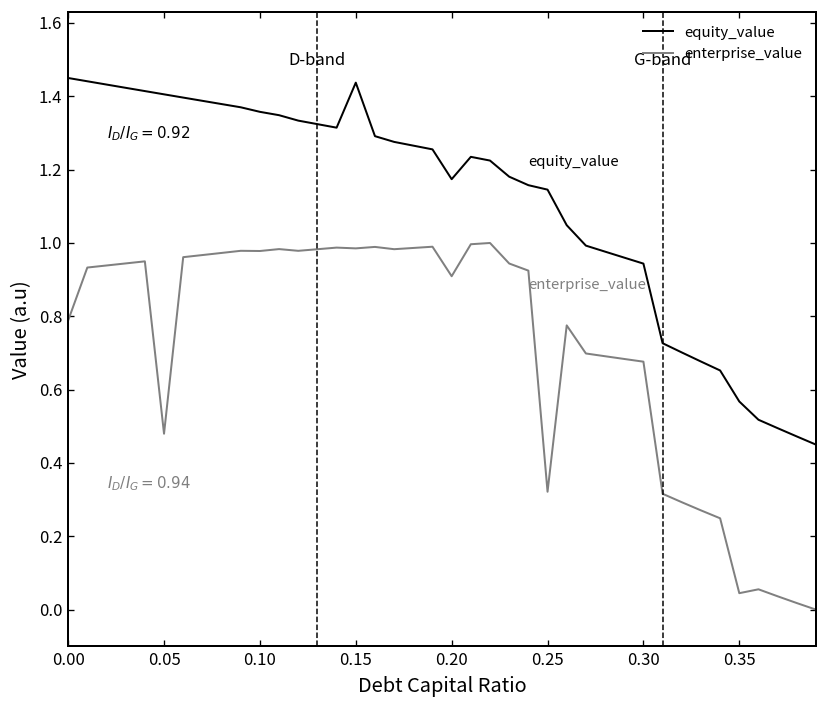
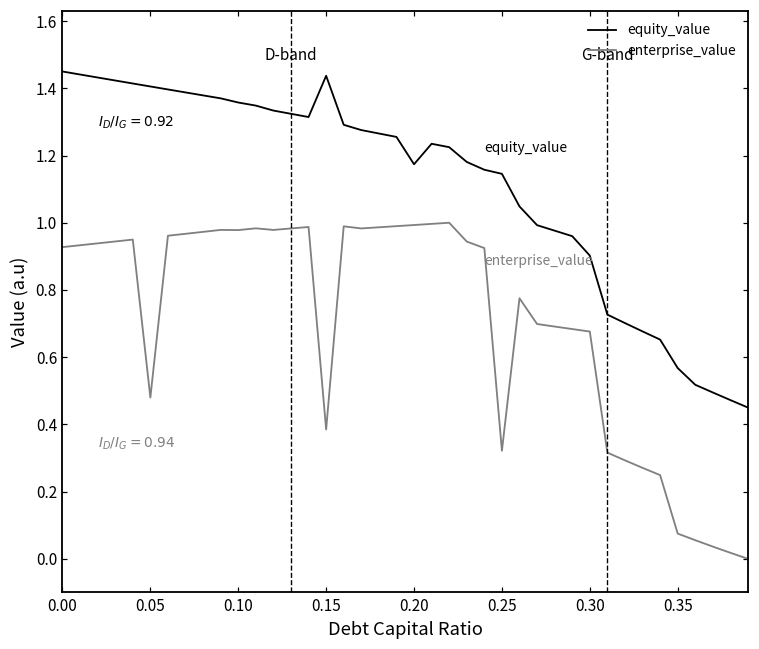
  {
    "equity_value": {
      "0.00": 1.45,
      "0.05": 1.41,
      "0.10": 1.36,
      "0.15": 1.44,
      "0.20": 1.17,
      "0.25": 1.15,
-     "0.30": 0.94,
+     "0.30": 0.90,
      "0.35": 0.57
    },
    "enterprise_value": {
-     "0.00": 0.79,
+     "0.00": 0.93,
      "0.05": 0.48,
      "0.10": 0.98,
-     "0.15": 0.99,
-     "0.20": 0.91,
+     "0.15": 0.38,
+     "0.20": 0.99,
      "0.25": 0.32,
      "0.30": 0.68,
-     "0.35": 0.04
+     "0.35": 0.08
    }
  }
